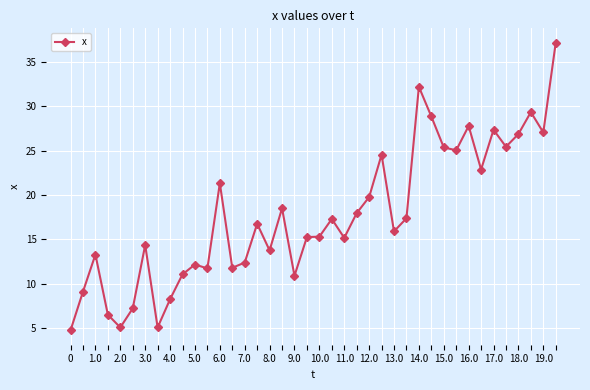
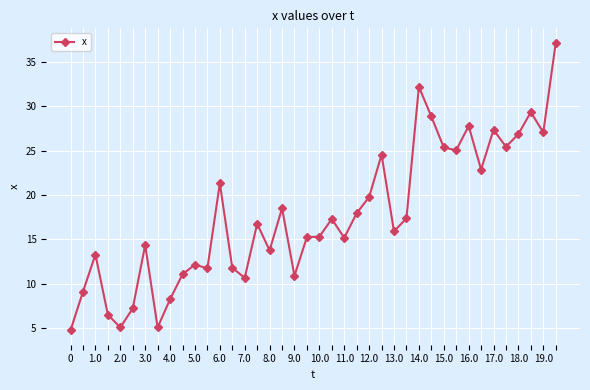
  {
    "0": 5,
    "1.0": 13,
    "2.0": 5,
    "3.0": 14,
    "4.0": 8,
    "5.0": 12,
    "6.0": 21,
-   "7.0": 12,
+   "7.0": 11,
    "8.0": 14,
    "9.0": 11,
    "10.0": 15,
    "11.0": 15,
    "12.0": 20,
    "13.0": 16,
    "14.0": 32,
    "15.0": 25,
    "16.0": 28,
    "17.0": 27,
    "18.0": 27,
    "19.0": 27
  }
